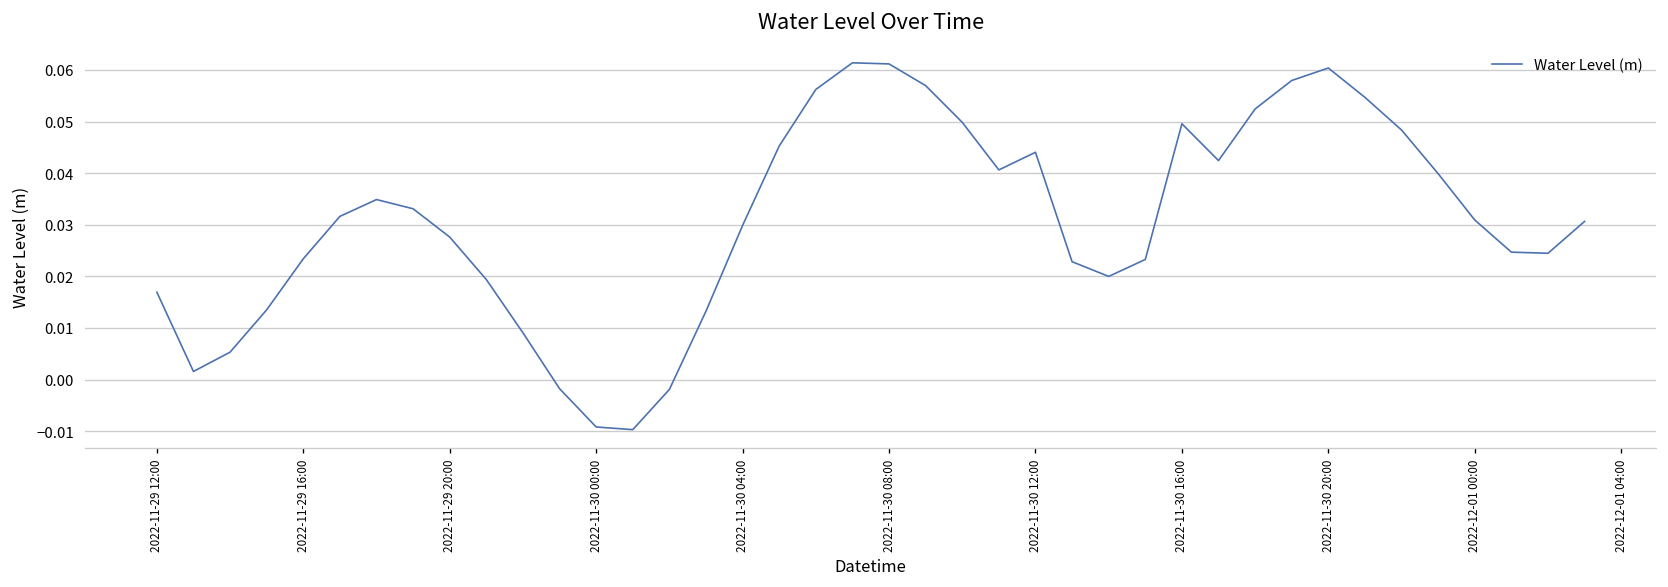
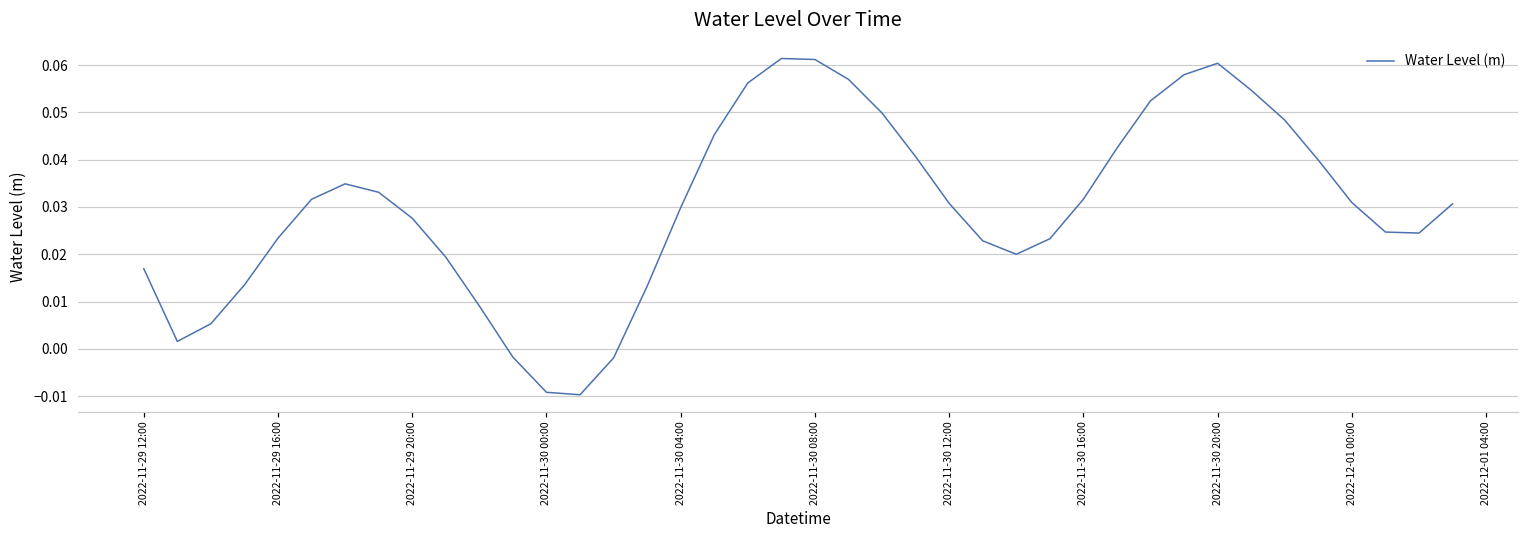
  {
    "2022-11-29 12:00": 0.017,
    "2022-11-29 16:00": 0.023,
    "2022-11-29 20:00": 0.028,
    "2022-11-30 00:00": -0.009,
    "2022-11-30 04:00": 0.030,
    "2022-11-30 08:00": 0.061,
-   "2022-11-30 12:00": 0.044,
-   "2022-11-30 16:00": 0.050,
+   "2022-11-30 12:00": 0.031,
+   "2022-11-30 16:00": 0.032,
    "2022-11-30 20:00": 0.060,
    "2022-12-01 00:00": 0.031
  }
